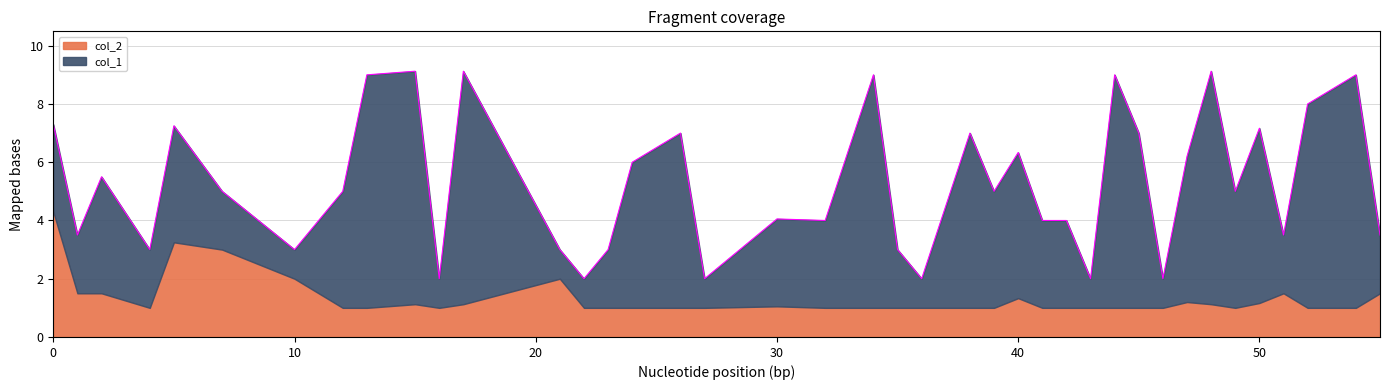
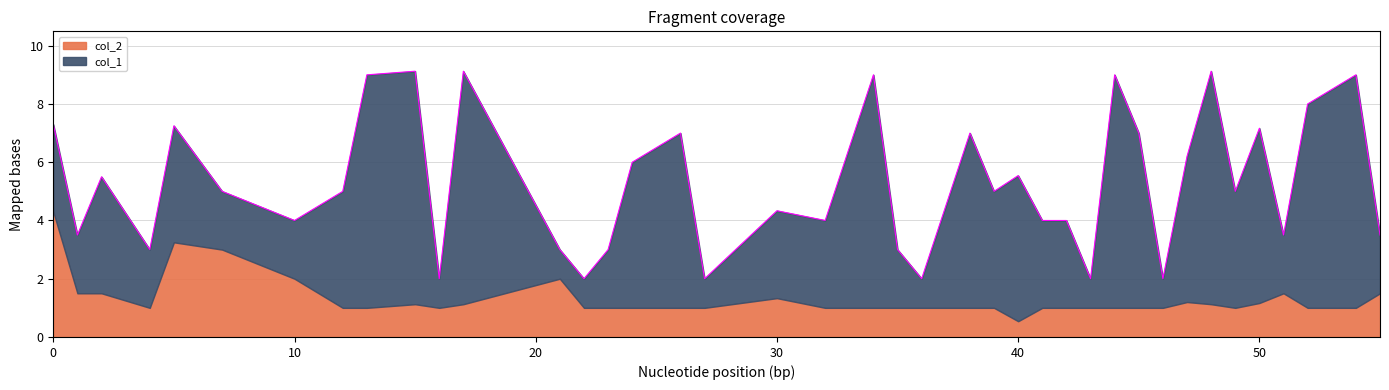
  {
    "col_2": {
      "0": 4.3,
      "10": 2.0,
-     "30": 1.1,
-     "40": 1.3,
+     "30": 1.3,
+     "40": 0.5,
      "50": 1.2
    },
    "col_1": {
      "0": 3,
-     "10": 1,
+     "10": 2,
      "30": 3,
      "40": 5,
      "50": 6
    }
  }
